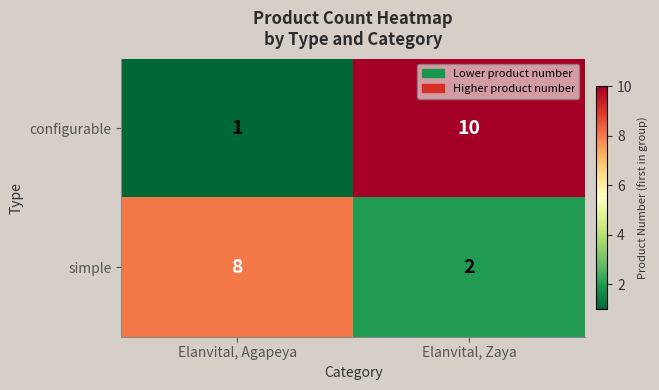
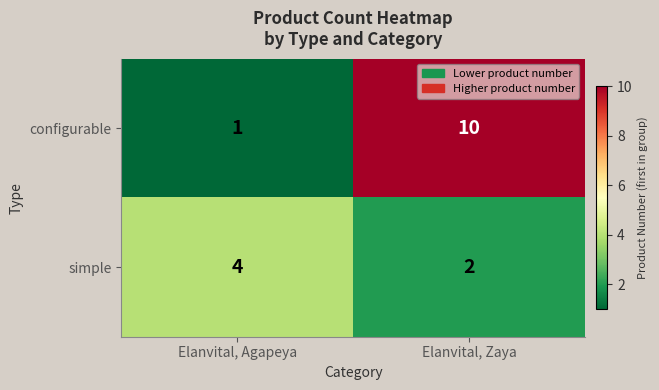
  {
    "configurable": {
      "Elanvital, Agapeya": 1,
      "Elanvital, Zaya": 10
    },
    "simple": {
-     "Elanvital, Agapeya": 8,
+     "Elanvital, Agapeya": 4,
      "Elanvital, Zaya": 2
    }
  }
